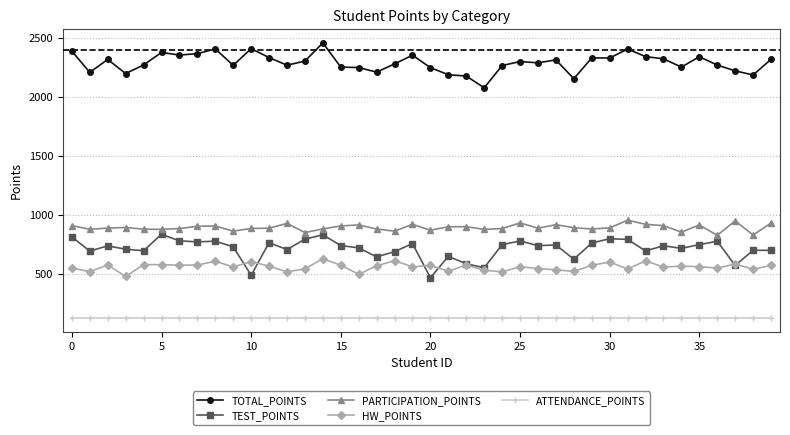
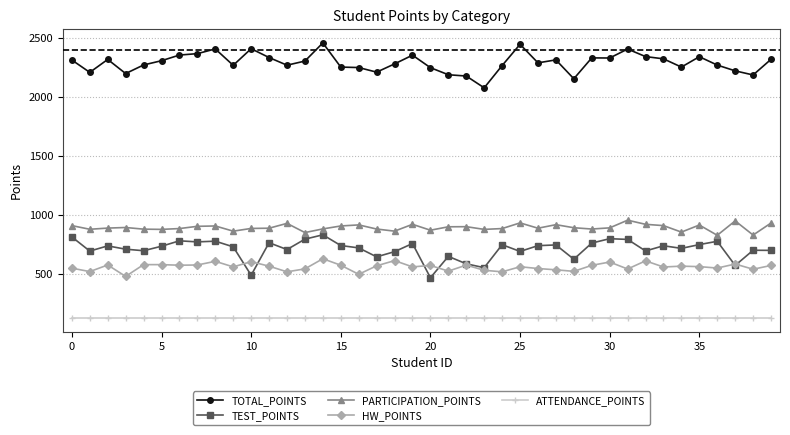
  {
    "TOTAL_POINTS": {
-     "0": 2390,
-     "5": 2380,
+     "0": 2310,
+     "5": 2310,
      "10": 2410,
      "15": 2250,
      "20": 2250,
-     "25": 2300,
+     "25": 2450,
      "30": 2330,
      "35": 2340
    },
    "TEST_POINTS": {
      "0": 810,
-     "5": 830,
+     "5": 730,
      "10": 490,
      "15": 740,
      "20": 470,
-     "25": 780,
+     "25": 690,
      "30": 800,
      "35": 750
    }
  }
